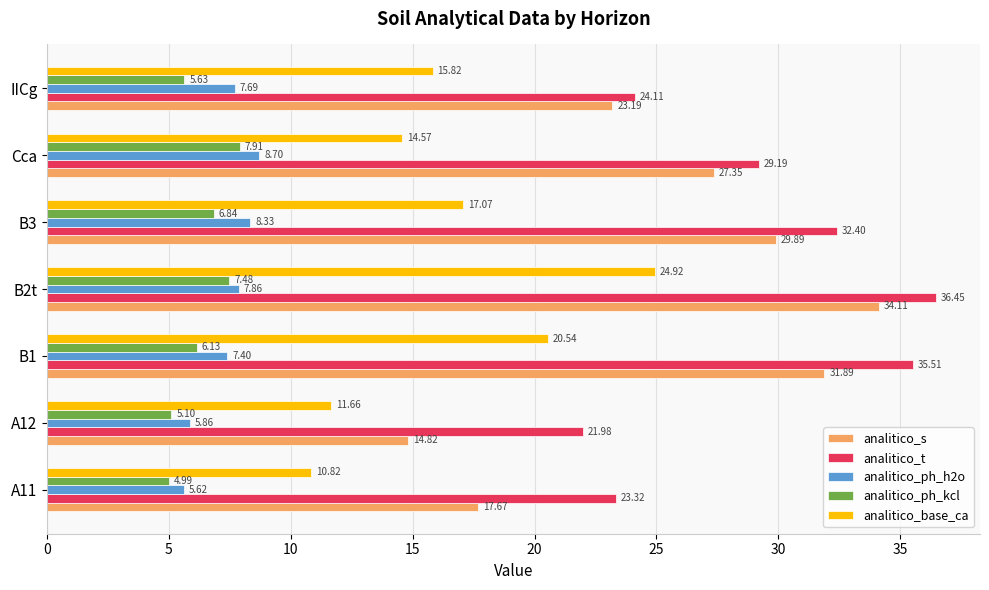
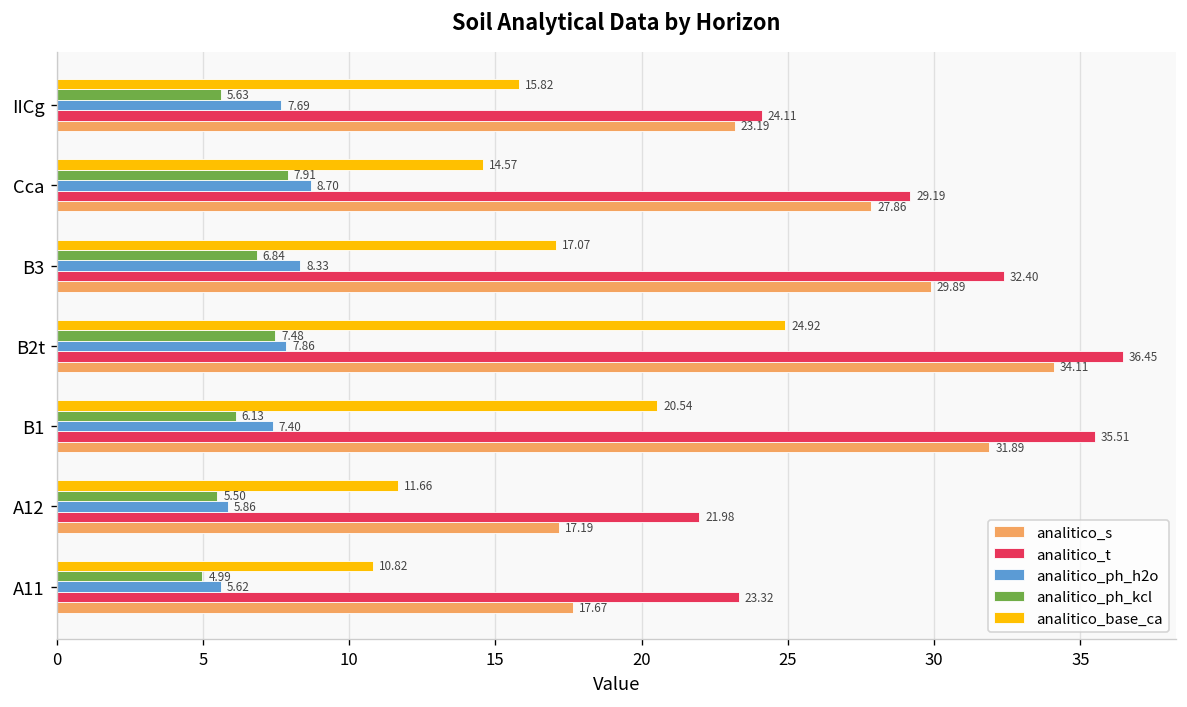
  {
    "analitico_s": {
      "IICg": 23.19,
-     "Cca": 27.35,
+     "Cca": 27.86,
      "B3": 29.89,
      "B2t": 34.11,
      "B1": 31.89,
-     "A12": 14.82,
+     "A12": 17.19,
      "A11": 17.67
    },
    "analitico_t": {
      "IICg": 24.11,
      "Cca": 29.19,
      "B3": 32.40,
      "B2t": 36.45,
      "B1": 35.51,
      "A12": 21.98,
      "A11": 23.32
    },
    "analitico_ph_h2o": {
      "IICg": 7.69,
      "Cca": 8.70,
      "B3": 8.33,
      "B2t": 7.86,
      "B1": 7.40,
      "A12": 5.86,
      "A11": 5.62
    },
    "analitico_ph_kcl": {
      "IICg": 5.63,
      "Cca": 7.91,
      "B3": 6.84,
      "B2t": 7.48,
      "B1": 6.13,
-     "A12": 5.10,
+     "A12": 5.50,
      "A11": 4.99
    },
    "analitico_base_ca": {
      "IICg": 15.82,
      "Cca": 14.57,
      "B3": 17.07,
      "B2t": 24.92,
      "B1": 20.54,
      "A12": 11.66,
      "A11": 10.82
    }
  }
